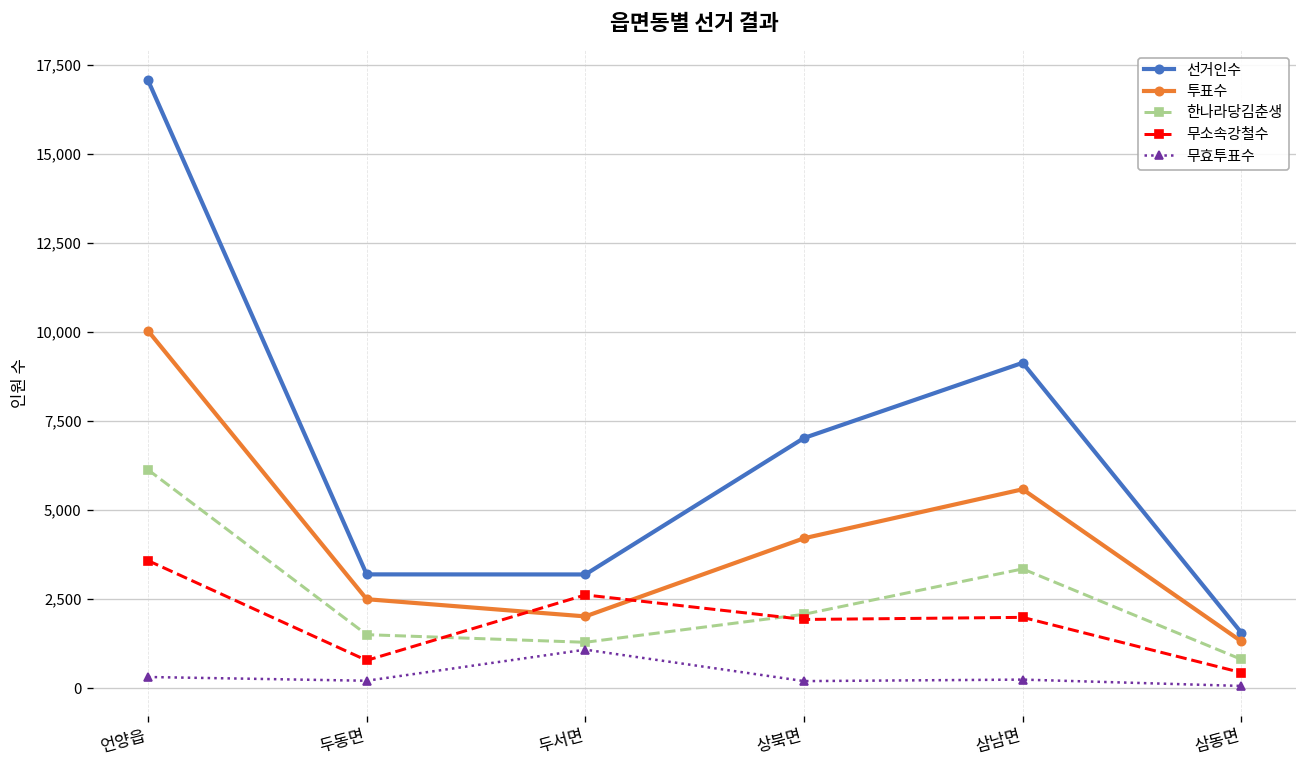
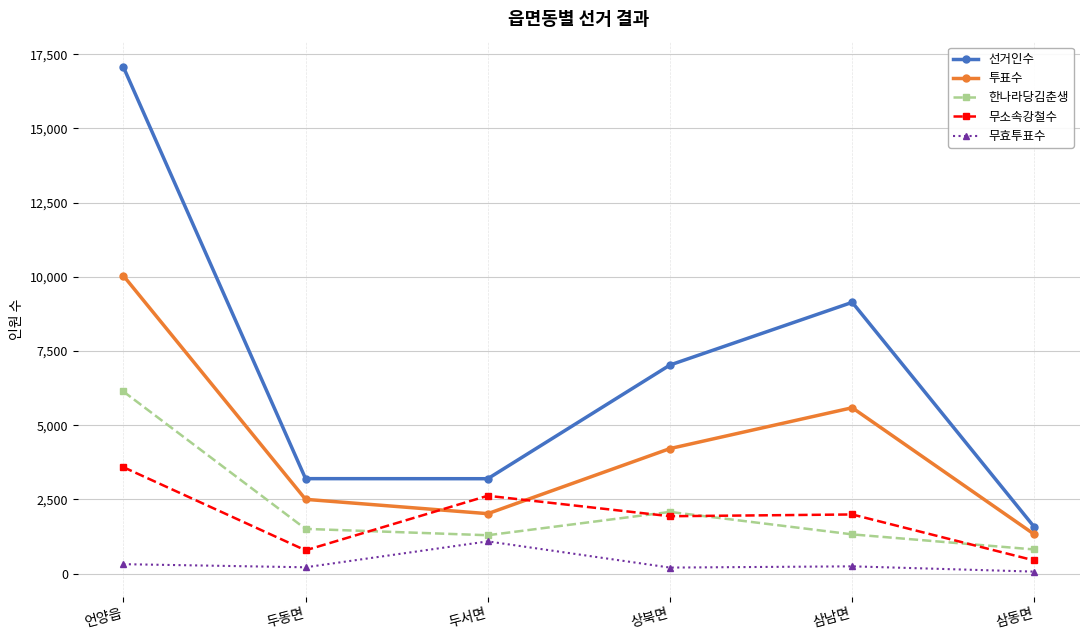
  {
    "선거인수": {
      "언양읍": "17,100",
      "두동면": "3,200",
      "두서면": "3,200",
      "상북면": "7,000",
      "삼남면": "9,100",
      "삼동면": "1,600"
    },
    "투표수": {
      "언양읍": "10,000",
      "두동면": "2,500",
      "두서면": "2,000",
      "상북면": "4,200",
      "삼남면": "5,600",
      "삼동면": "1,300"
    },
    "한나라당김춘생": {
      "언양읍": "6,100",
      "두동면": "1,500",
      "두서면": "1,300",
      "상북면": "2,100",
-     "삼남면": "3,400",
+     "삼남면": "1,300",
      "삼동면": "800"
    },
    "무소속강철수": {
      "언양읍": "3,600",
      "두동면": "800",
      "두서면": "2,600",
      "상북면": "1,900",
      "삼남면": "2,000",
      "삼동면": "400"
    },
    "무효투표수": {
      "언양읍": "300",
      "두동면": "200",
      "두서면": "1,100",
      "상북면": "200",
      "삼남면": "200",
      "삼동면": "100"
    }
  }
